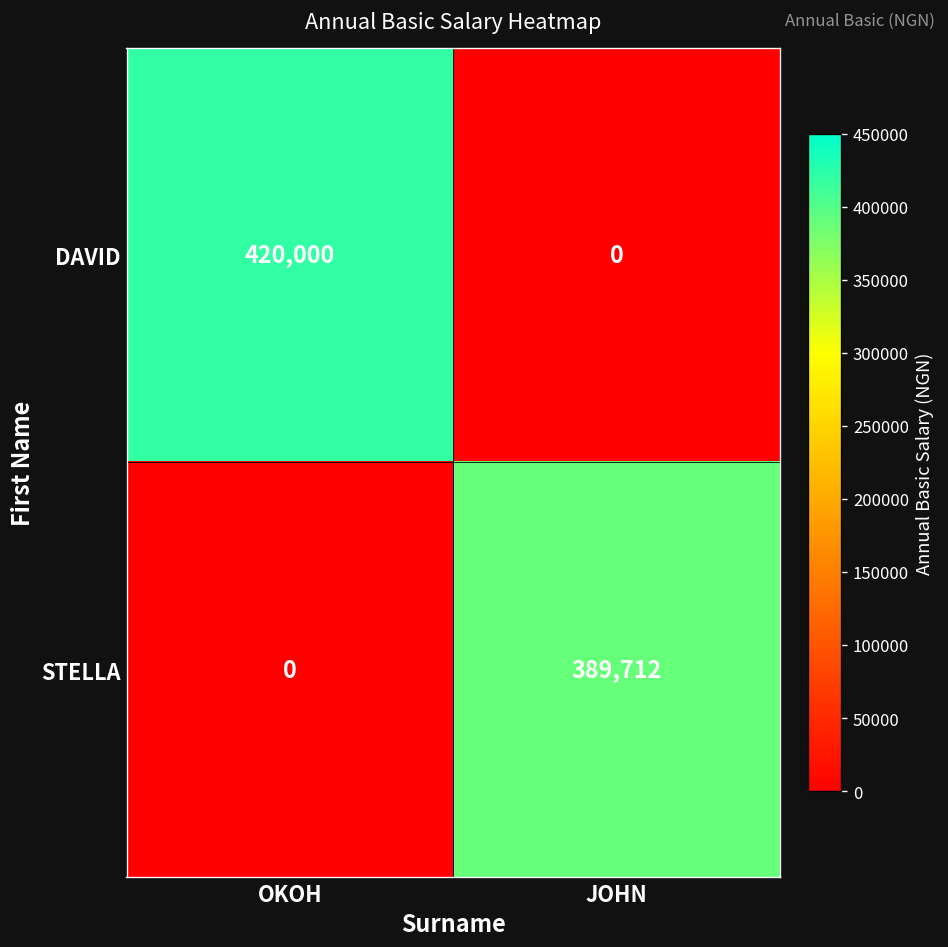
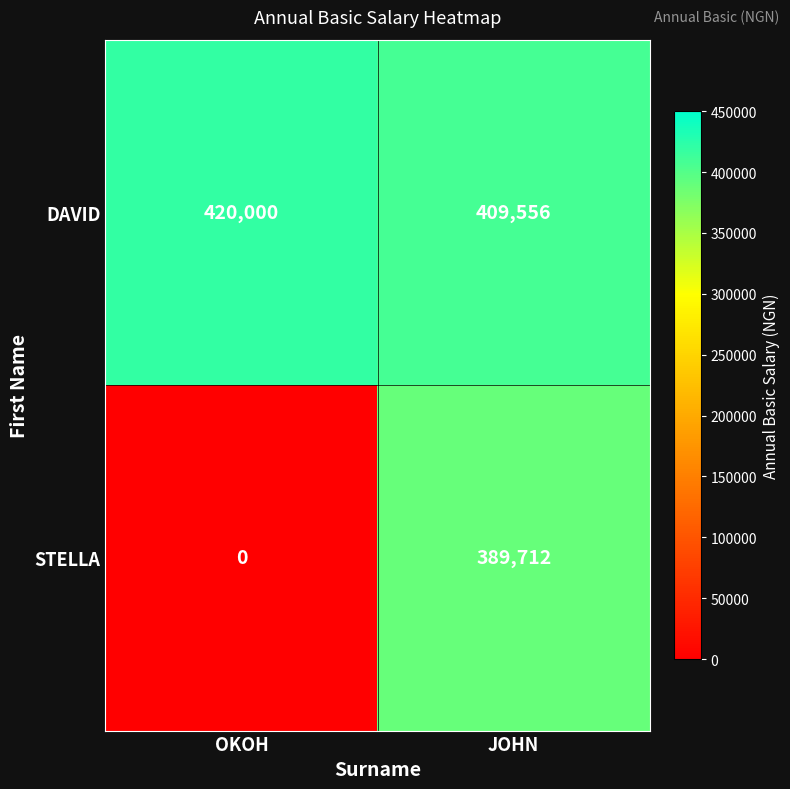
  {
    "DAVID": {
      "OKOH": "420,000",
-     "JOHN": "0"
+     "JOHN": "409,556"
    },
    "STELLA": {
      "OKOH": "0",
      "JOHN": "389,712"
    }
  }
